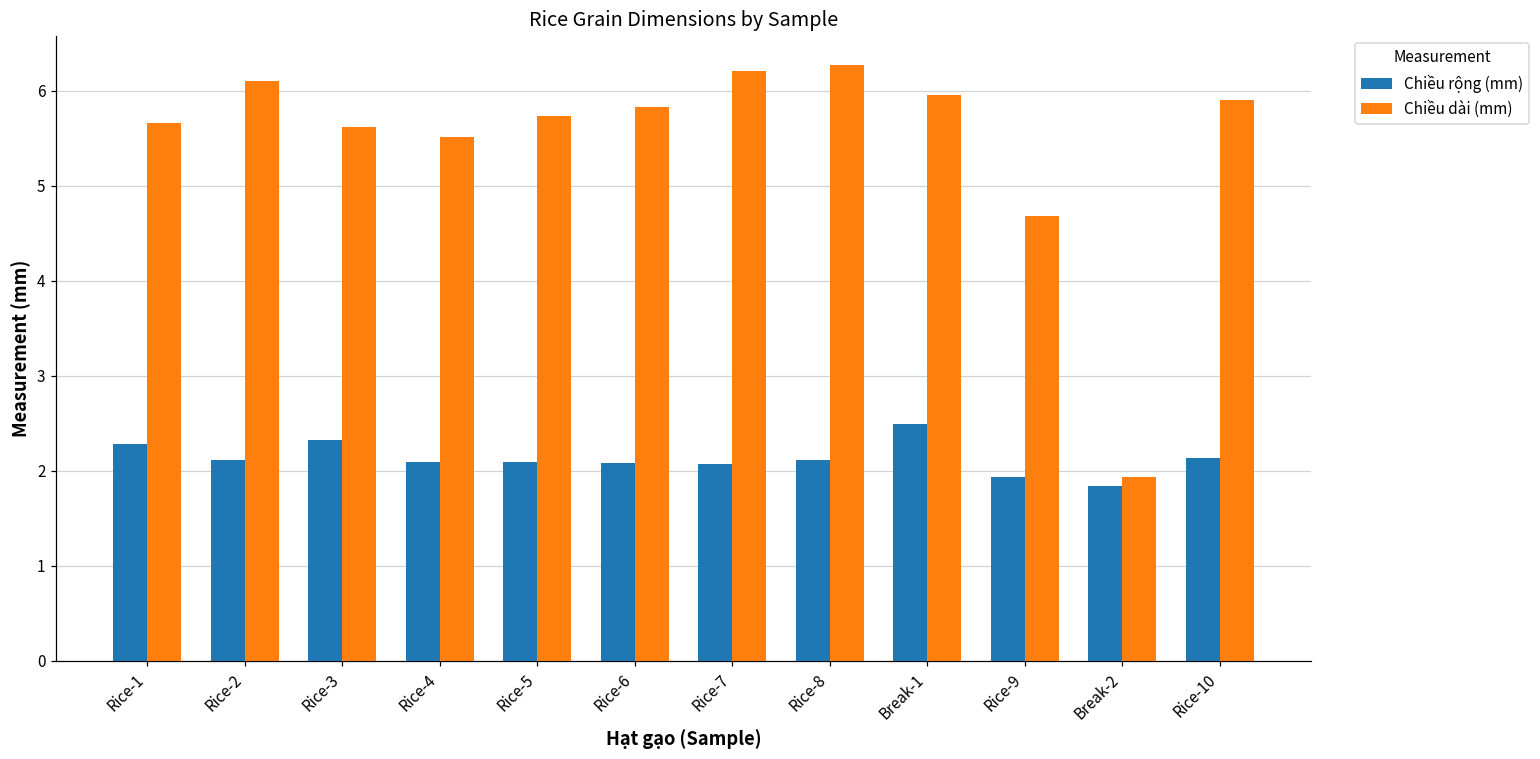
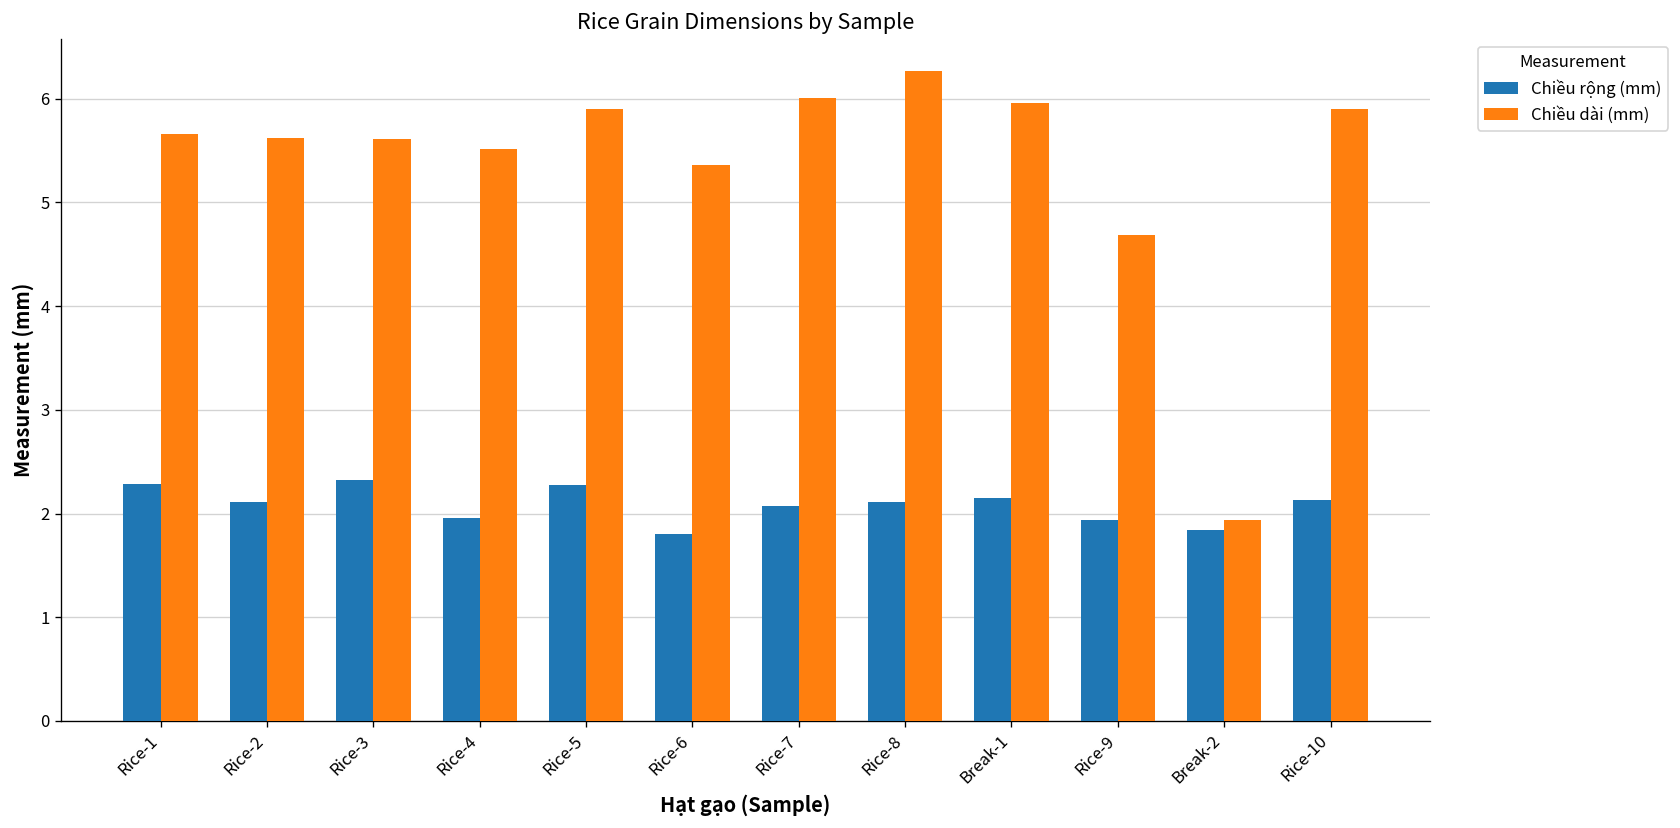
  {
    "Chiều rộng (mm)": {
      "Rice-1": 2.3,
      "Rice-2": 2.1,
      "Rice-3": 2.3,
-     "Rice-4": 2.1,
-     "Rice-5": 2.1,
-     "Rice-6": 2.1,
+     "Rice-4": 2.0,
+     "Rice-5": 2.3,
+     "Rice-6": 1.8,
      "Rice-7": 2.1,
      "Rice-8": 2.1,
-     "Break-1": 2.5,
+     "Break-1": 2.2,
      "Rice-9": 1.9,
      "Break-2": 1.8,
      "Rice-10": 2.1
    },
    "Chiều dài (mm)": {
      "Rice-1": 5.7,
-     "Rice-2": 6.1,
+     "Rice-2": 5.6,
      "Rice-3": 5.6,
      "Rice-4": 5.5,
-     "Rice-5": 5.7,
-     "Rice-6": 5.8,
-     "Rice-7": 6.2,
+     "Rice-5": 5.9,
+     "Rice-6": 5.4,
+     "Rice-7": 6.0,
      "Rice-8": 6.3,
      "Break-1": 6.0,
      "Rice-9": 4.7,
      "Break-2": 1.9,
      "Rice-10": 5.9
    }
  }
